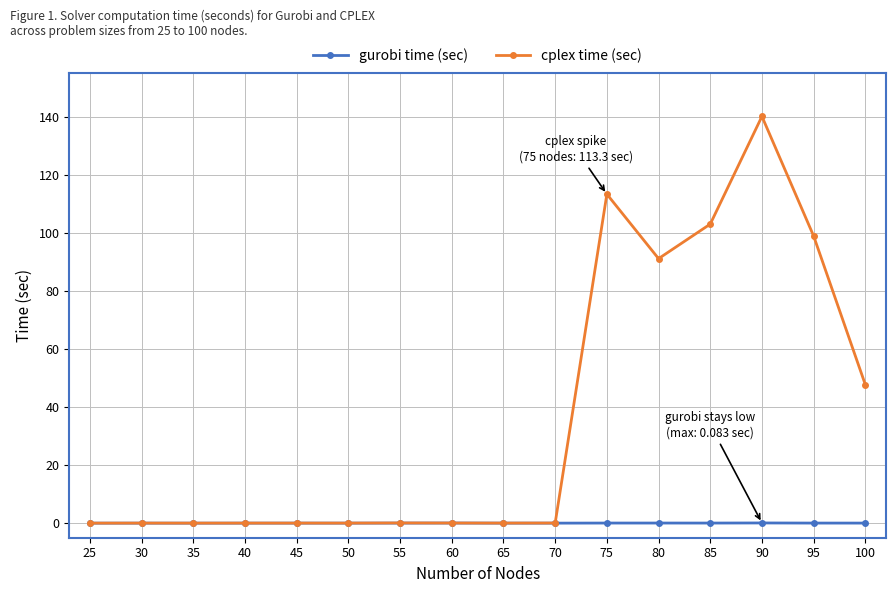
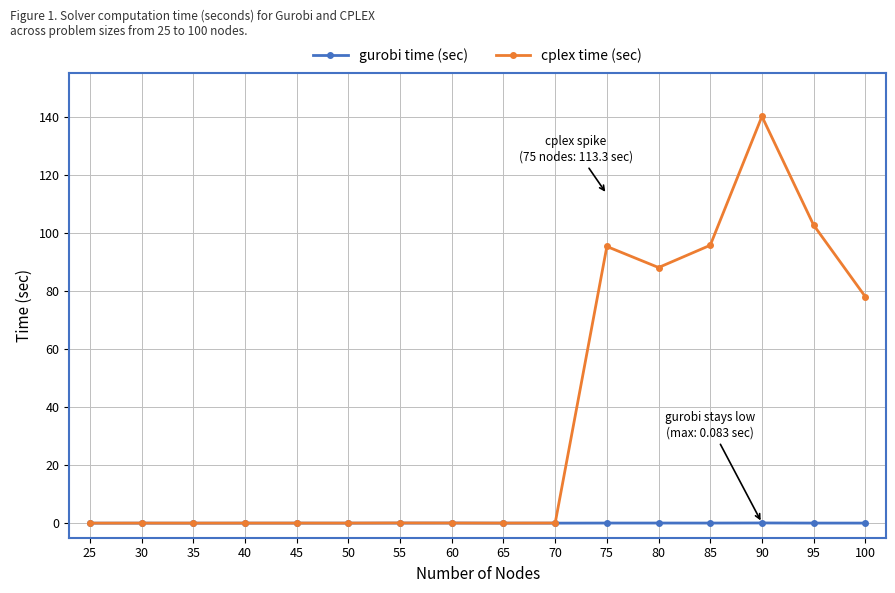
  {
    "gurobi time (sec)": {
      "90": 0.083
    },
    "cplex time (sec)": {
-     "75": 113,
-     "80": 91,
-     "85": 103,
+     "75": 95,
+     "80": 88,
+     "85": 96,
      "90": 140,
-     "95": 99,
-     "100": 48
+     "95": 103,
+     "100": 78
    }
  }
